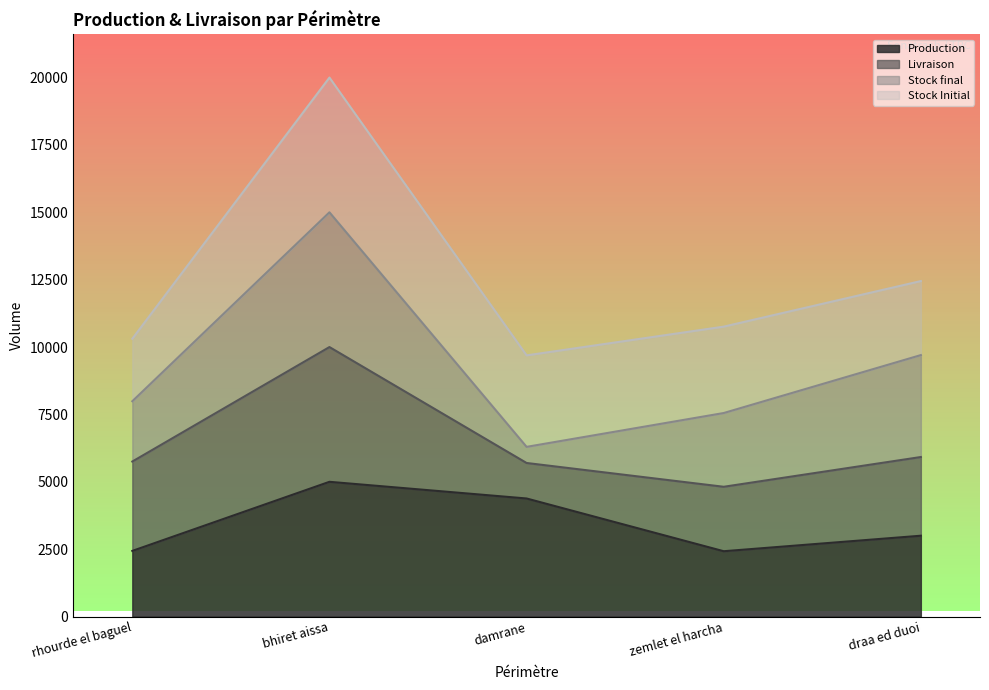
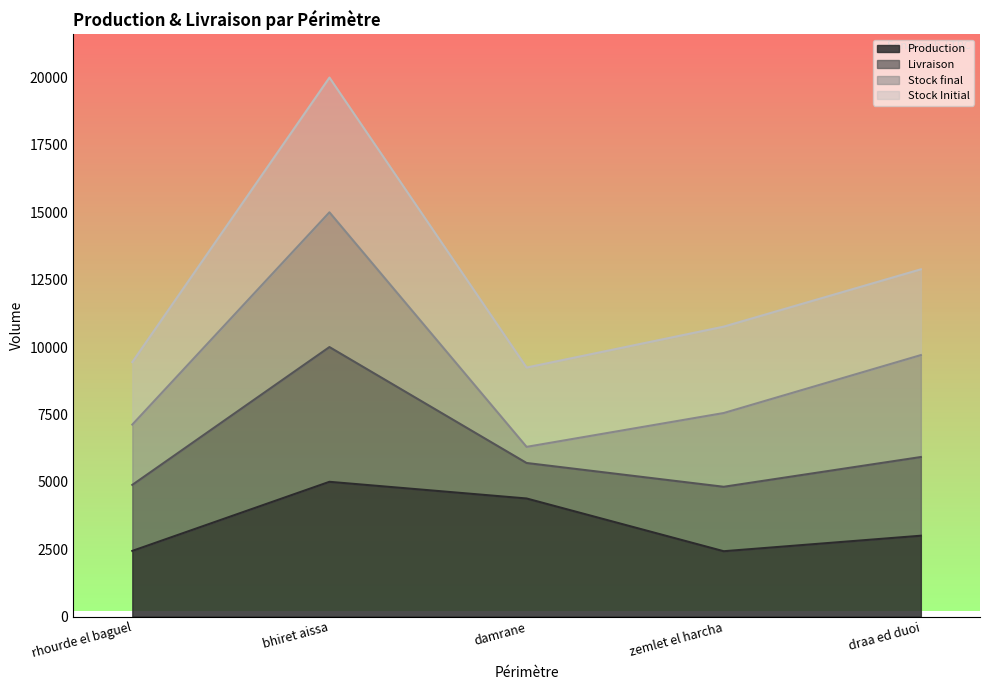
  {
    "Production": {
      "rhourde el baguel": 2400,
      "bhiret aissa": 5000,
      "damrane": 4400,
      "zemlet el harcha": 2400,
      "draa ed duoi": 3000
    },
    "Livraison": {
-     "rhourde el baguel": 3300,
+     "rhourde el baguel": 2400,
      "bhiret aissa": 5000,
      "damrane": 1300,
      "zemlet el harcha": 2400,
      "draa ed duoi": 2900
    },
    "Stock final": {
      "rhourde el baguel": 2200,
      "bhiret aissa": 5000,
      "damrane": 600,
      "zemlet el harcha": 2700,
      "draa ed duoi": 3800
    },
    "Stock Initial": {
      "rhourde el baguel": 2300,
      "bhiret aissa": 5000,
-     "damrane": 3400,
+     "damrane": 2900,
      "zemlet el harcha": 3200,
-     "draa ed duoi": 2700
+     "draa ed duoi": 3200
    }
  }
